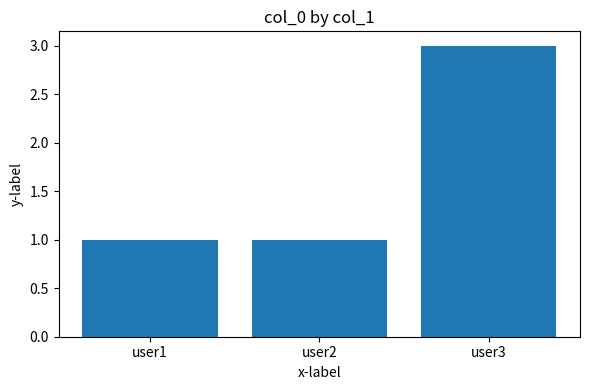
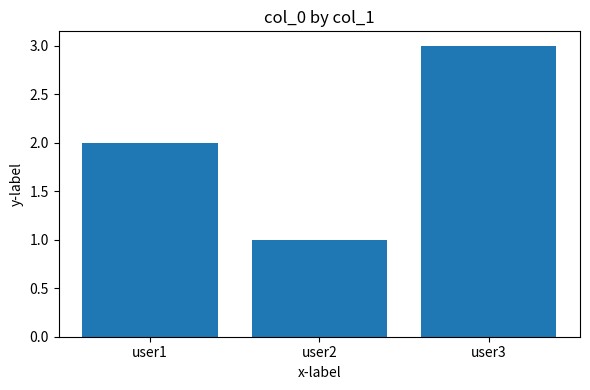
  {
-   "user1": 1,
+   "user1": 2,
    "user2": 1,
    "user3": 3
  }
